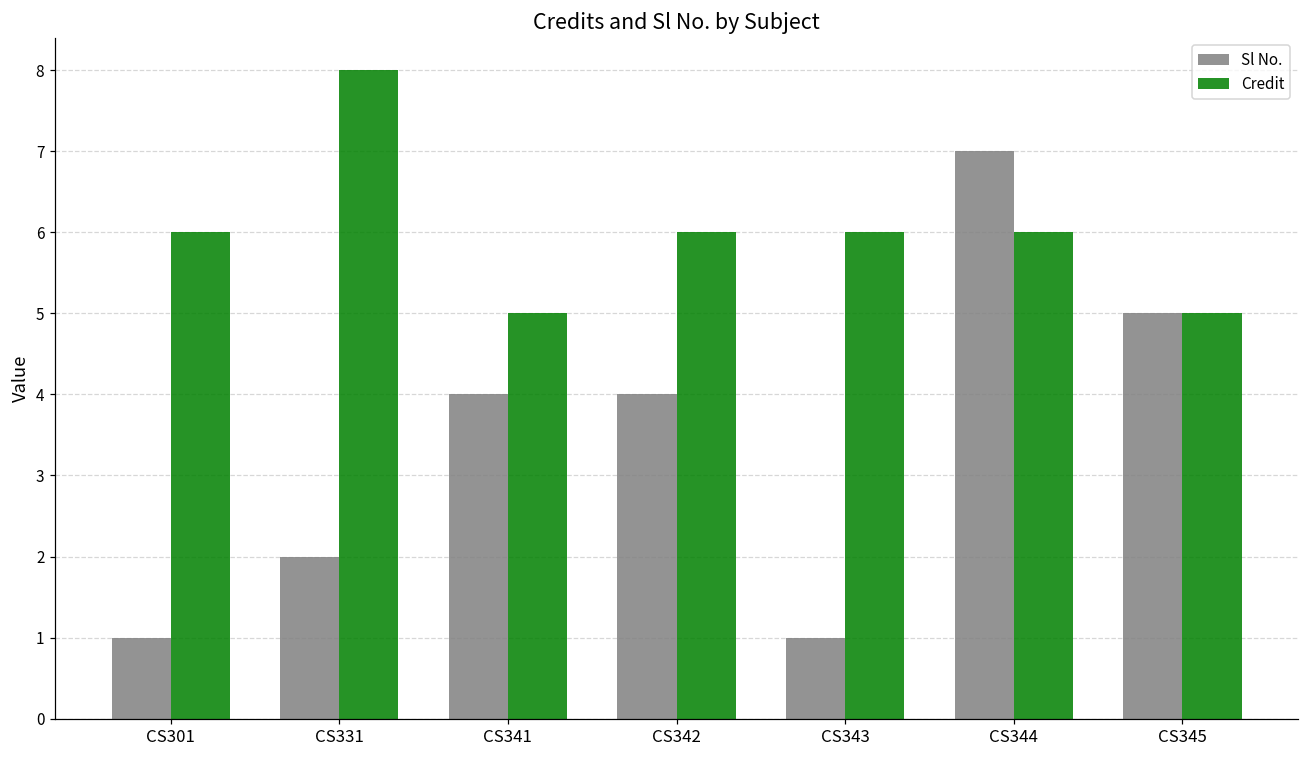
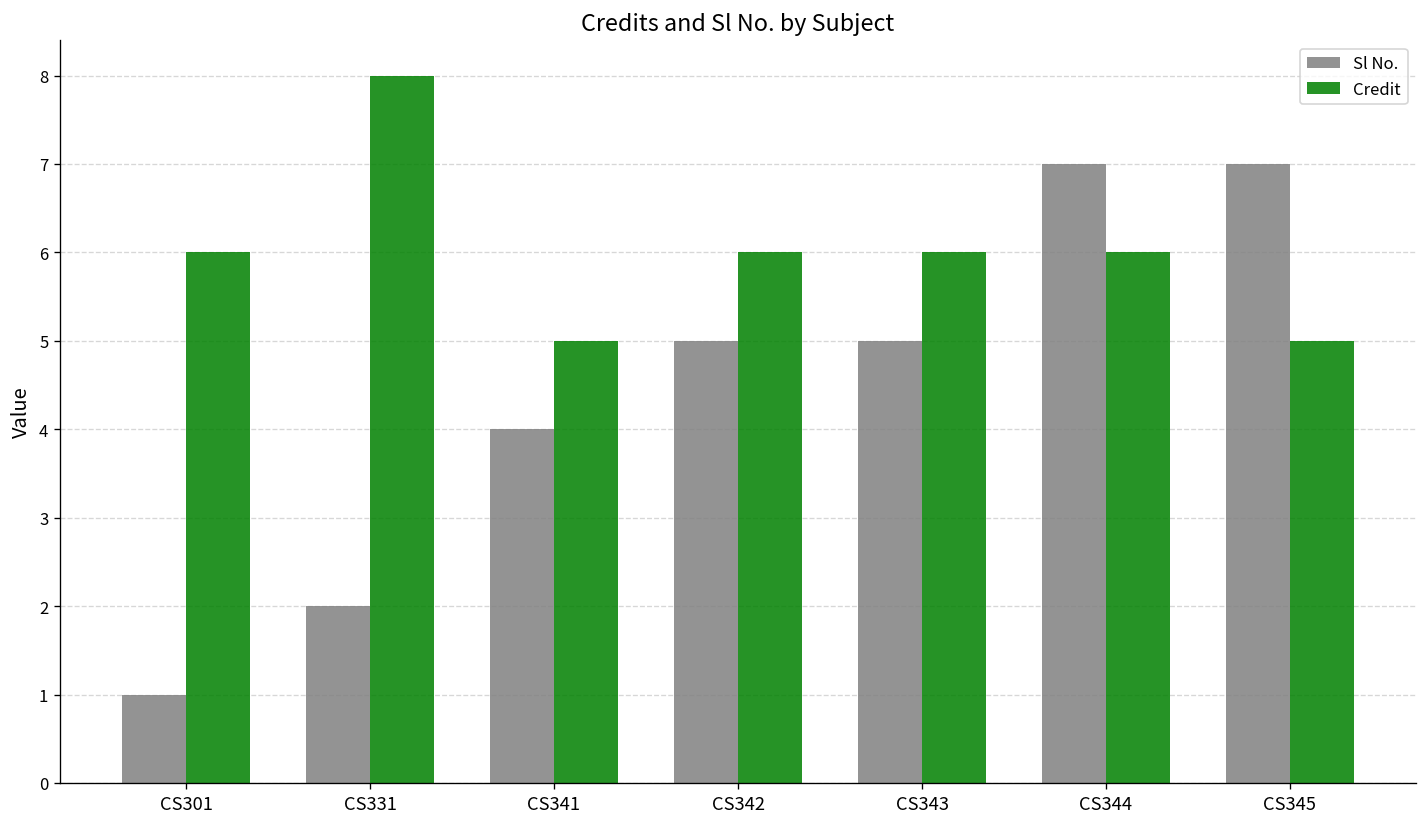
  {
    "Sl No.": {
      "CS301": 1,
      "CS331": 2,
      "CS341": 4,
-     "CS342": 4,
-     "CS343": 1,
+     "CS342": 5,
+     "CS343": 5,
      "CS344": 7,
-     "CS345": 5
+     "CS345": 7
    },
    "Credit": {
      "CS301": 6,
      "CS331": 8,
      "CS341": 5,
      "CS342": 6,
      "CS343": 6,
      "CS344": 6,
      "CS345": 5
    }
  }
